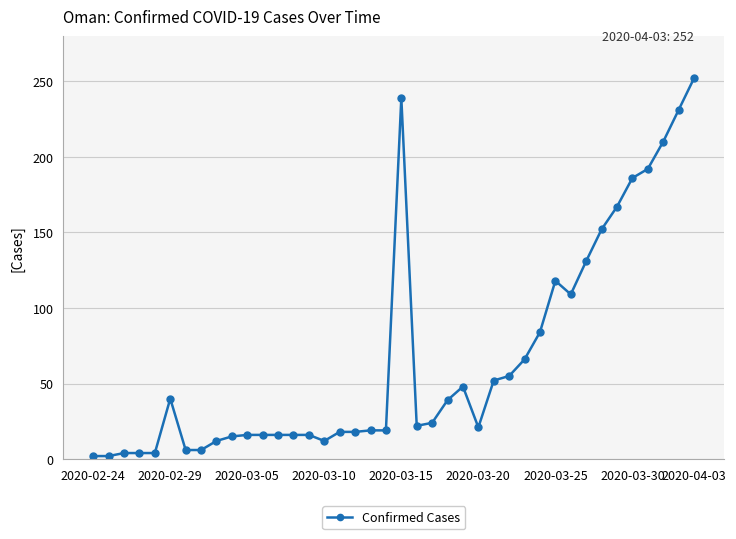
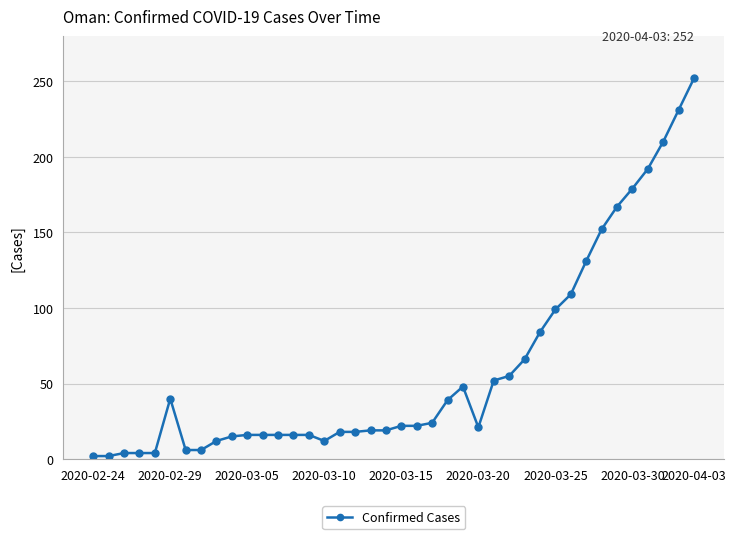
  {
    "2020-02-24": 2,
    "2020-02-29": 40,
    "2020-03-05": 16,
    "2020-03-10": 12,
-   "2020-03-15": 239,
+   "2020-03-15": 22,
    "2020-03-20": 21,
-   "2020-03-25": 118,
-   "2020-03-30": 186,
+   "2020-03-25": 99,
+   "2020-03-30": 179,
    "2020-04-03": 252
  }
